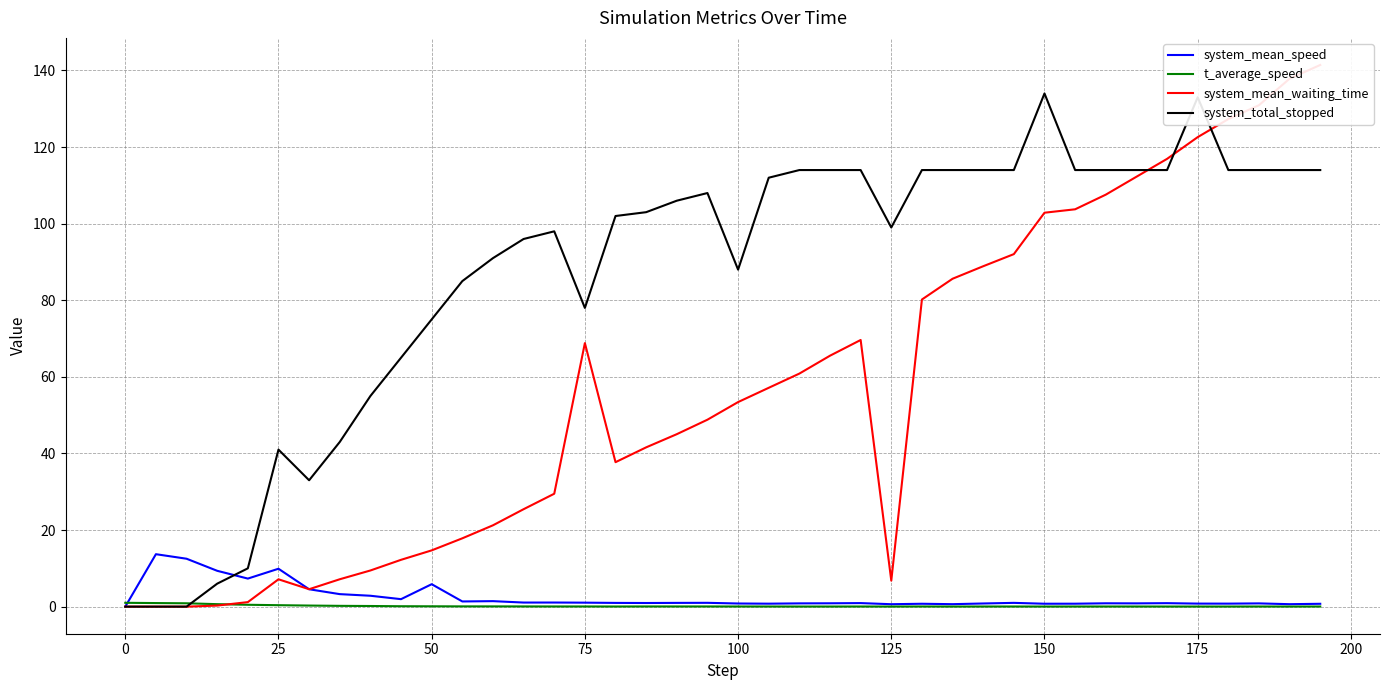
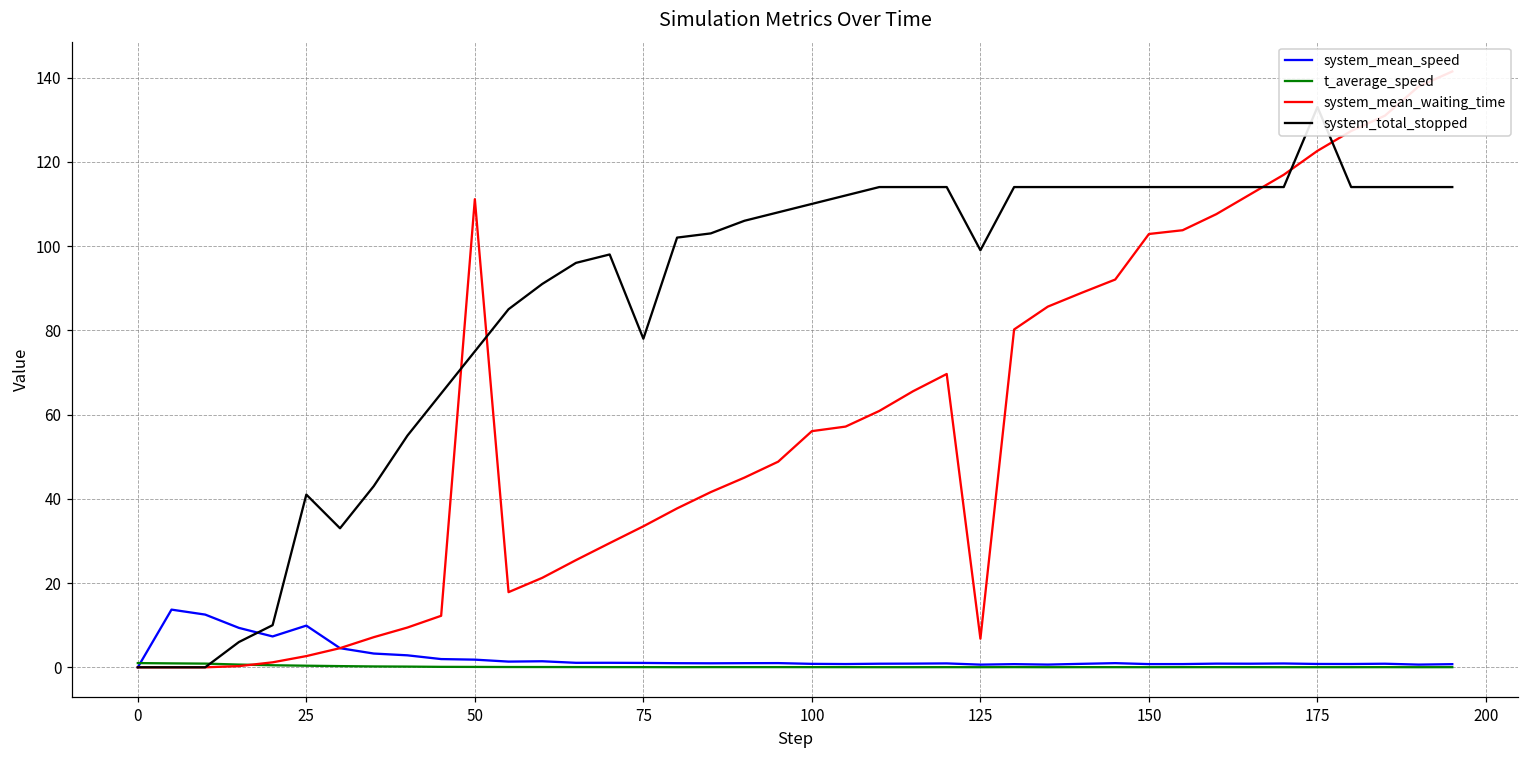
  {
    "system_mean_speed": {
      "25": 10,
-     "50": 6,
+     "50": 2,
      "75": 1,
      "100": 1,
      "150": 1,
      "175": 1
    },
    "t_average_speed": {
      "0": 1,
      "25": 0,
      "50": 0,
      "75": 0,
      "100": 0,
      "150": 0,
      "175": 0
    },
    "system_mean_waiting_time": {
-     "25": 7,
-     "50": 15,
-     "75": 69,
-     "100": 53,
+     "25": 3,
+     "50": 111,
+     "75": 33,
+     "100": 56,
      "125": 7,
      "150": 103,
      "175": 123
    },
    "system_total_stopped": {
      "25": 41,
      "50": 75,
      "75": 78,
-     "100": 88,
+     "100": 110,
      "125": 99,
-     "150": 134
+     "150": 114
    }
  }
